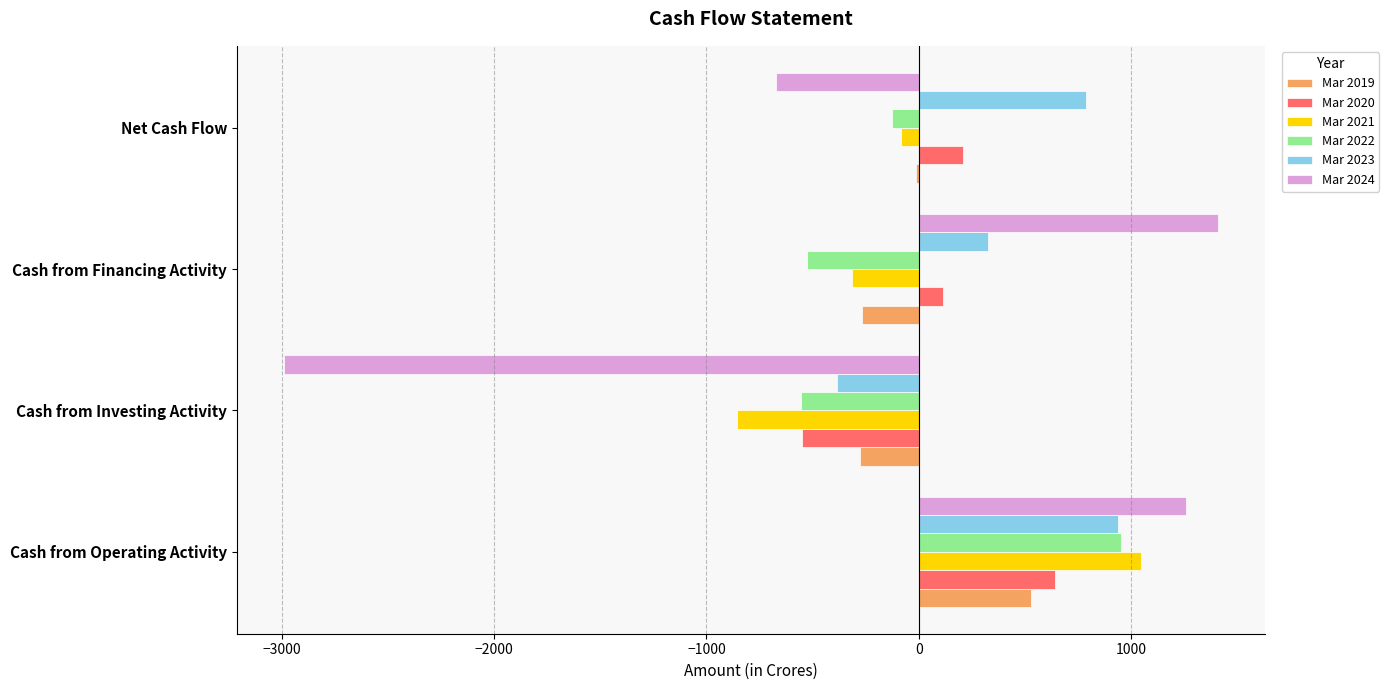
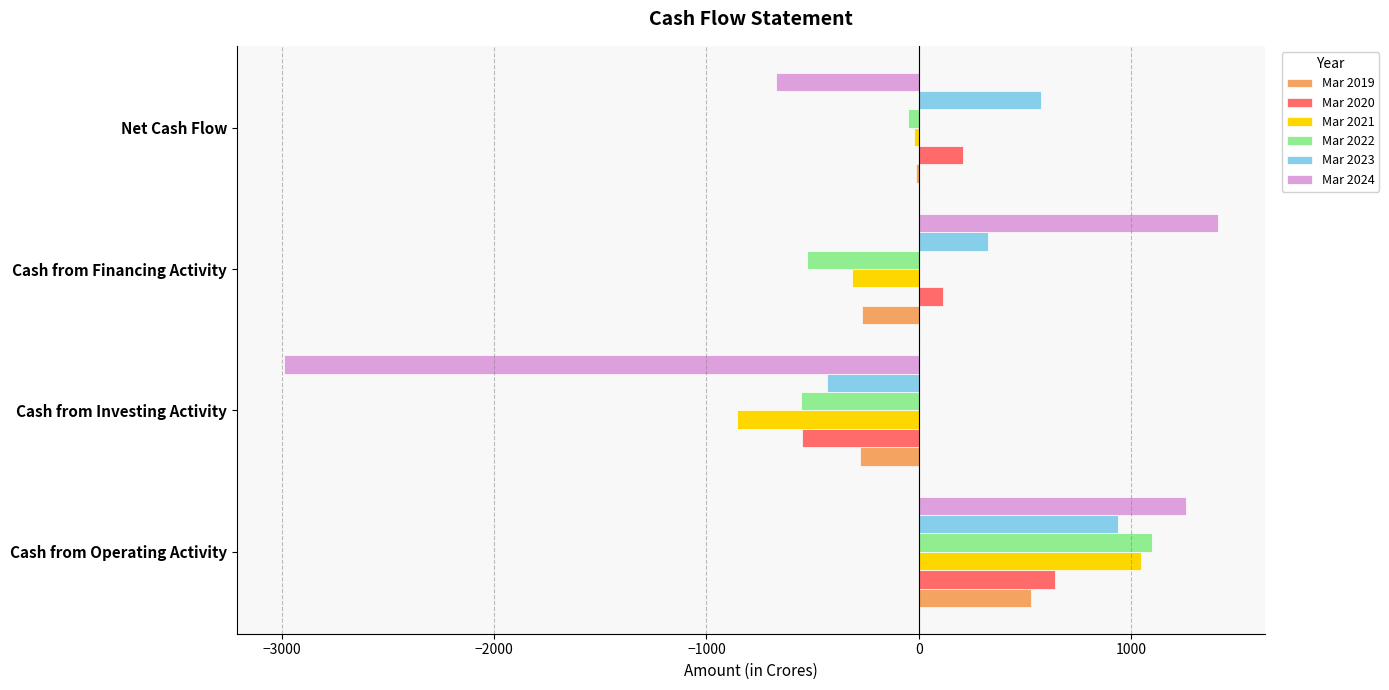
  {
    "Mar 2021": {
-     "Net Cash Flow": -80,
+     "Net Cash Flow": -20,
      "Cash from Financing Activity": -320,
      "Cash from Investing Activity": -860,
      "Cash from Operating Activity": 1050
    },
    "Mar 2022": {
-     "Net Cash Flow": -130,
+     "Net Cash Flow": -50,
      "Cash from Financing Activity": -530,
      "Cash from Investing Activity": -550,
-     "Cash from Operating Activity": 950
+     "Cash from Operating Activity": 1100
    },
    "Mar 2023": {
-     "Net Cash Flow": 790,
+     "Net Cash Flow": 570,
      "Cash from Financing Activity": 330,
-     "Cash from Investing Activity": -390,
+     "Cash from Investing Activity": -430,
      "Cash from Operating Activity": 940
    },
    "Mar 2024": {
      "Net Cash Flow": -670,
      "Cash from Financing Activity": 1410,
      "Cash from Investing Activity": -2990,
      "Cash from Operating Activity": 1260
    }
  }
